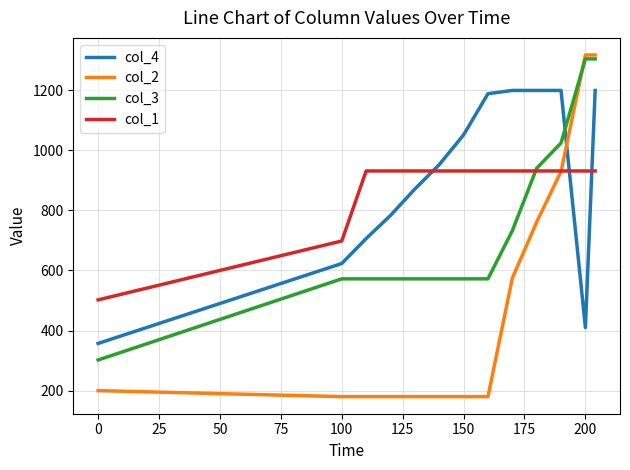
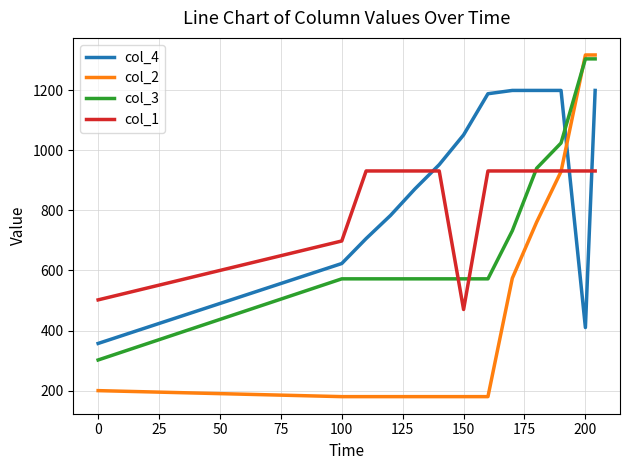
  {
    "col_4": {
      "0": 360,
      "100": 620,
      "150": 1050,
      "200": 410
    },
    "col_2": {
      "0": 200,
      "100": 180,
      "150": 180,
      "200": 1320
    },
    "col_3": {
      "0": 300,
      "100": 570,
      "150": 570,
      "200": 1300
    },
    "col_1": {
      "0": 500,
      "100": 700,
-     "150": 930,
+     "150": 470,
      "200": 930
    }
  }
